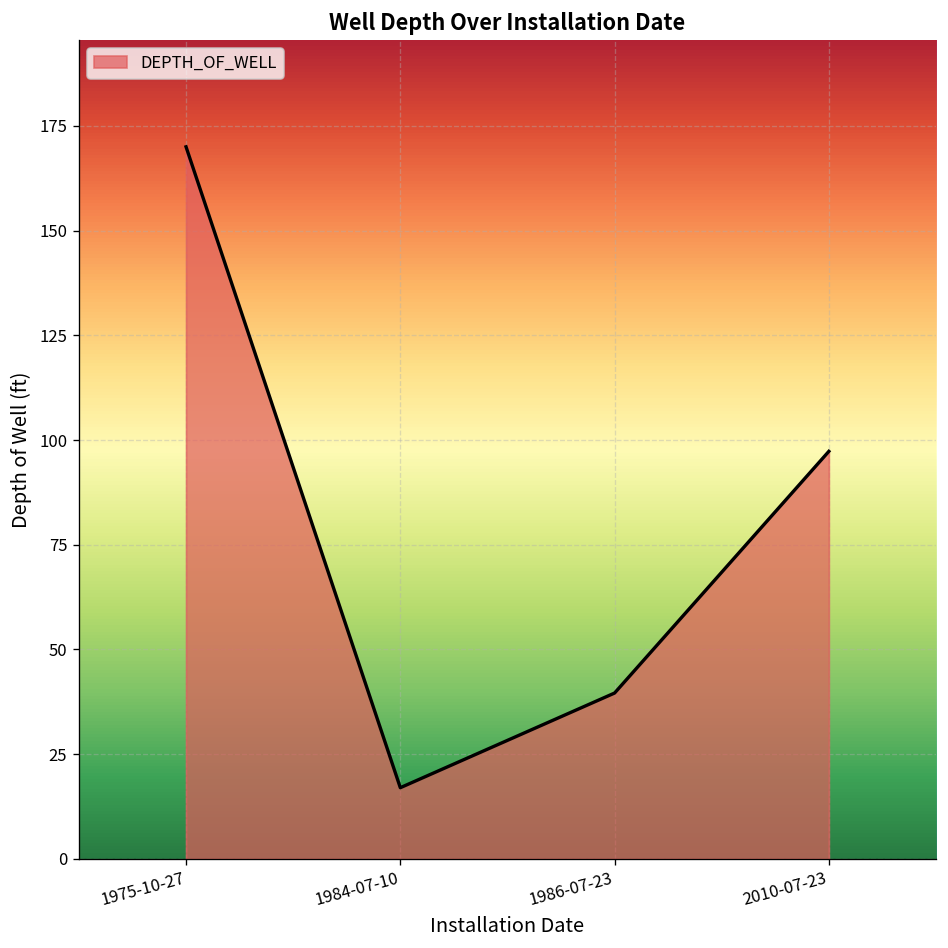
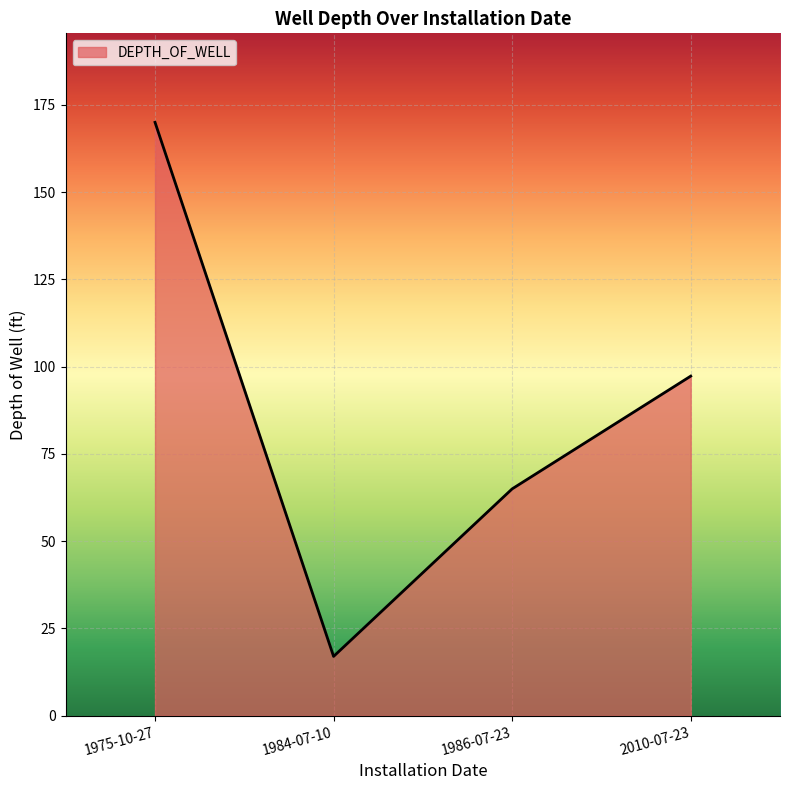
  {
    "1975-10-27": 170,
    "1984-07-10": 17,
-   "1986-07-23": 40,
+   "1986-07-23": 65,
    "2010-07-23": 97
  }
